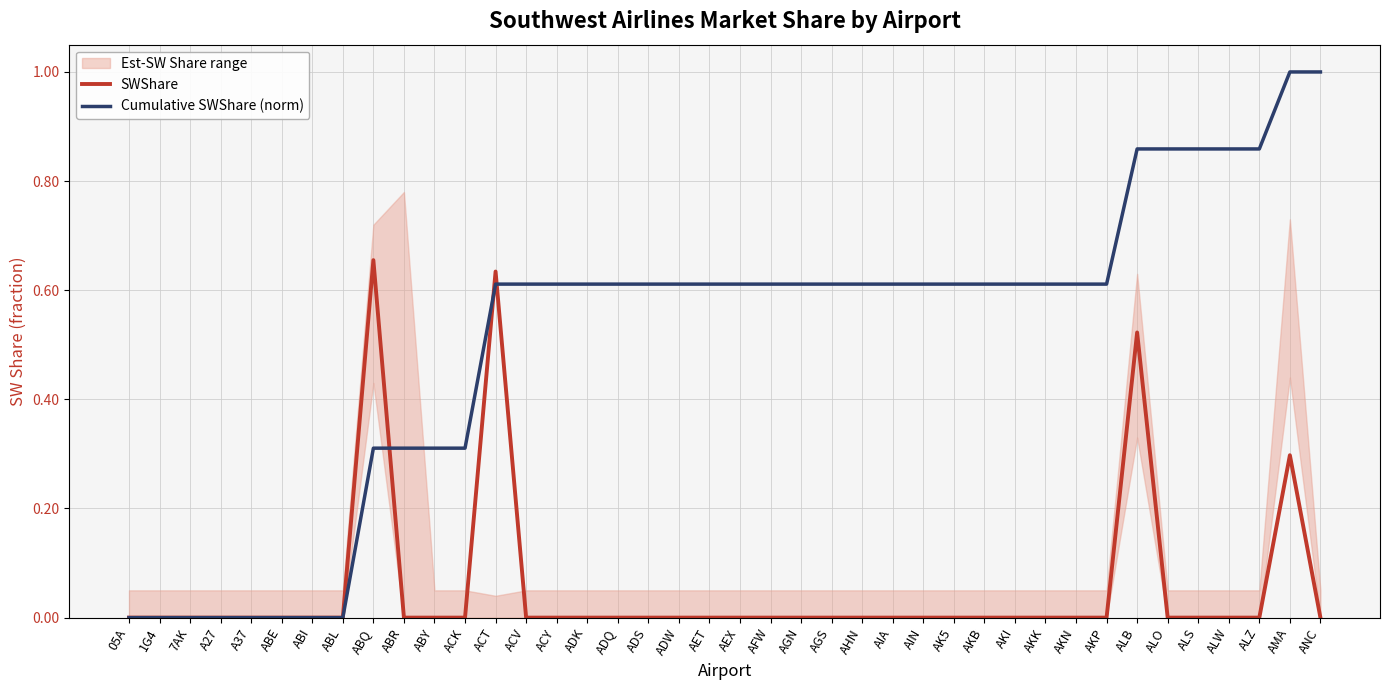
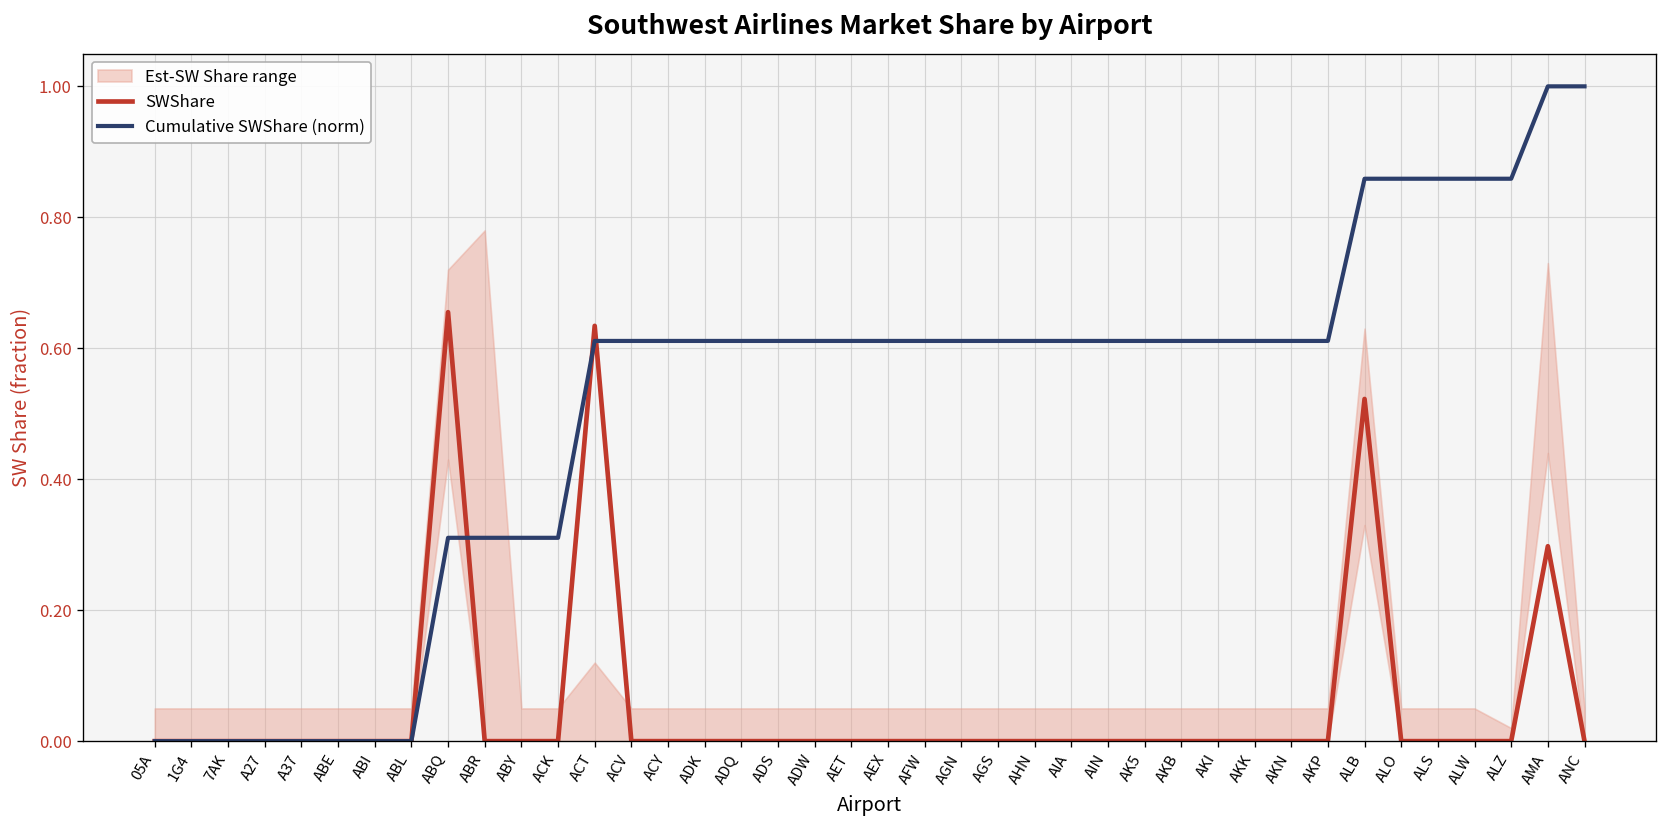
  {
    "SWShare": {
      "ABQ": 0.66,
      "ABR": 0.00,
      "ABY": 0.00,
      "ACK": 0.00,
      "ACT": 0.63,
      "ACV": 0.00,
      "ACY": 0.00,
      "ADK": 0.00,
      "ADQ": 0.00,
      "ADS": 0.00,
      "ADW": 0.00,
      "AET": 0.00,
      "AEX": 0.00,
      "AFW": 0.00,
      "AGN": 0.00,
      "AGS": 0.00,
      "AHN": 0.00,
      "AIA": 0.00,
      "AIN": 0.00,
      "AK5": 0.00,
      "AKB": 0.00,
      "AKI": 0.00,
      "AKK": 0.00,
      "AKN": 0.00,
      "AKP": 0.00,
      "ALB": 0.52,
      "ALO": 0.00,
      "ALS": 0.00,
      "ALW": 0.00,
      "ALZ": 0.00,
      "AMA": 0.30,
      "ANC": 0.00
    },
    "Est-SW Share range": {
-     "ACT": 0.04,
-     "ALZ": 0.05
+     "ACT": 0.12,
+     "ALZ": 0.02
    },
    "Cumulative SWShare (norm)": {
      "ABQ": 0.31,
      "ABR": 0.31,
      "ABY": 0.31,
      "ACK": 0.31,
      "ACT": 0.61,
      "ACV": 0.61,
      "ACY": 0.61,
      "ADK": 0.61,
      "ADQ": 0.61,
      "ADS": 0.61,
      "ADW": 0.61,
      "AET": 0.61,
      "AEX": 0.61,
      "AFW": 0.61,
      "AGN": 0.61,
      "AGS": 0.61,
      "AHN": 0.61,
      "AIA": 0.61,
      "AIN": 0.61,
      "AK5": 0.61,
      "AKB": 0.61,
      "AKI": 0.61,
      "AKK": 0.61,
      "AKN": 0.61,
      "AKP": 0.61,
      "ALB": 0.86,
      "ALO": 0.86,
      "ALS": 0.86,
      "ALW": 0.86,
      "ALZ": 0.86,
      "AMA": 1.00,
      "ANC": 1.00
    }
  }
